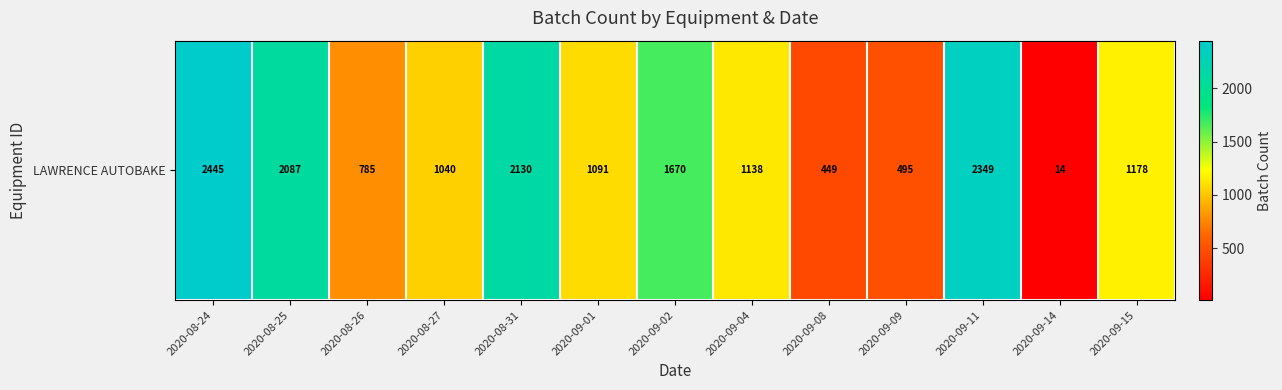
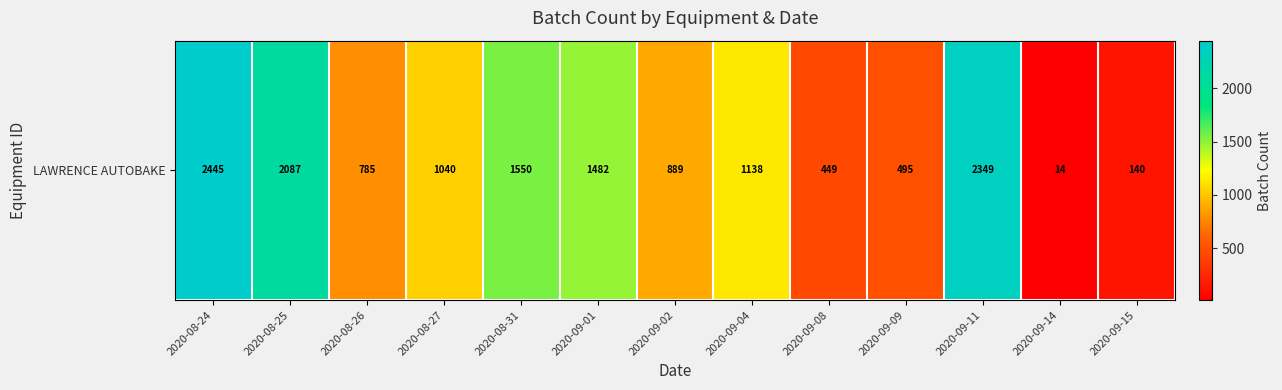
  {
    "LAWRENCE AUTOBAKE": {
      "2020-08-24": 2445,
      "2020-08-25": 2087,
      "2020-08-26": 785,
      "2020-08-27": 1040,
-     "2020-08-31": 2130,
-     "2020-09-01": 1091,
-     "2020-09-02": 1670,
+     "2020-08-31": 1550,
+     "2020-09-01": 1482,
+     "2020-09-02": 889,
      "2020-09-04": 1138,
      "2020-09-08": 449,
      "2020-09-09": 495,
      "2020-09-11": 2349,
      "2020-09-14": 14,
-     "2020-09-15": 1178
+     "2020-09-15": 140
    }
  }
